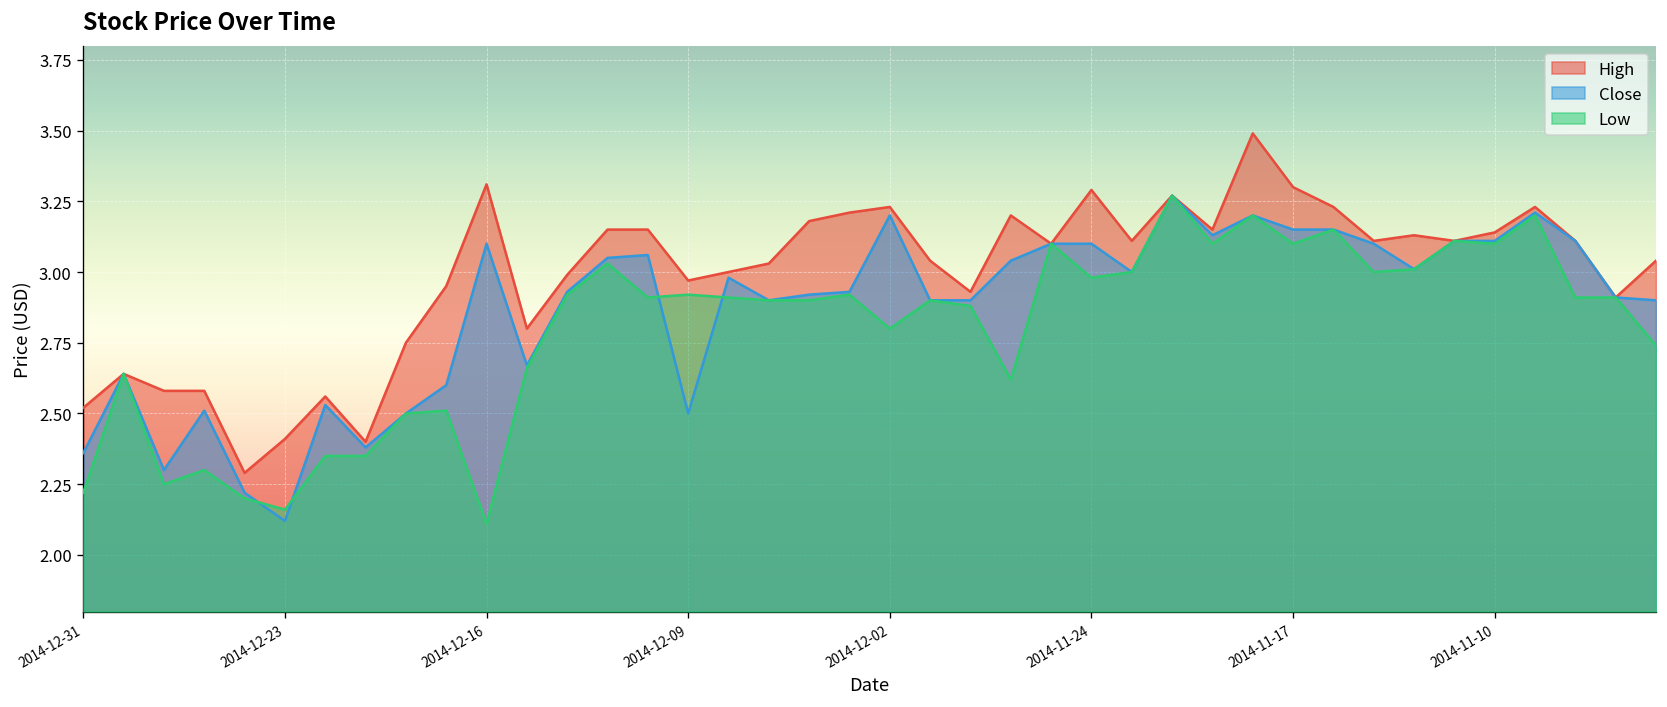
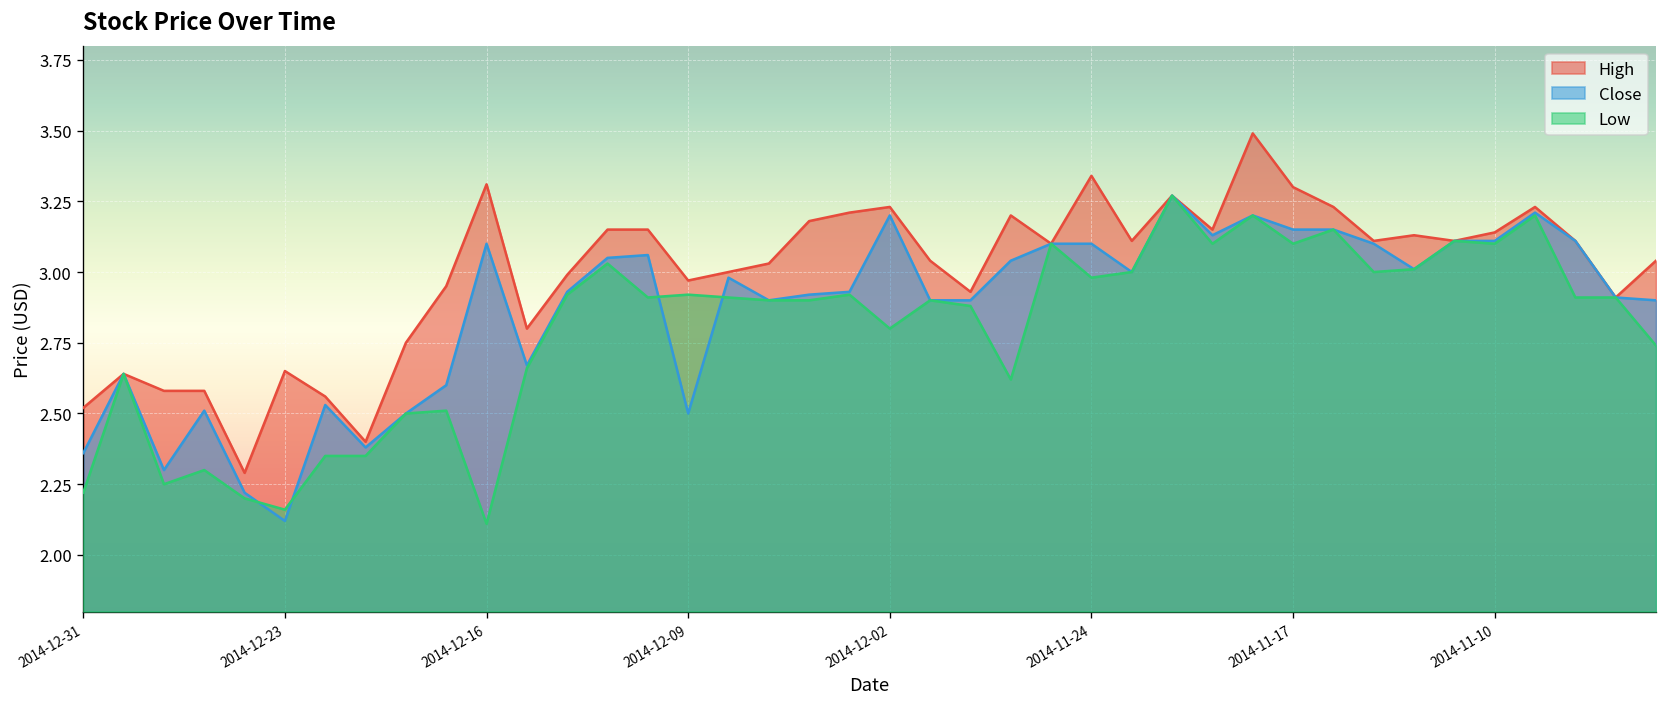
  {
    "High": {
      "2014-12-31": 2.52,
-     "2014-12-23": 2.41,
+     "2014-12-23": 2.65,
      "2014-12-16": 3.31,
      "2014-12-09": 2.97,
      "2014-12-02": 3.23,
-     "2014-11-24": 3.29,
+     "2014-11-24": 3.34,
      "2014-11-17": 3.30,
      "2014-11-10": 3.14
    },
    "Close": {
      "2014-12-31": 2.36,
      "2014-12-23": 2.12,
      "2014-12-16": 3.10,
      "2014-12-09": 2.50,
      "2014-12-02": 3.20,
      "2014-11-24": 3.10,
      "2014-11-17": 3.15
    },
    "Low": {
      "2014-12-31": 2.22,
      "2014-12-23": 2.16,
      "2014-12-16": 2.11,
      "2014-12-09": 2.92,
      "2014-12-02": 2.80,
      "2014-11-24": 2.98,
      "2014-11-17": 3.10
    }
  }
